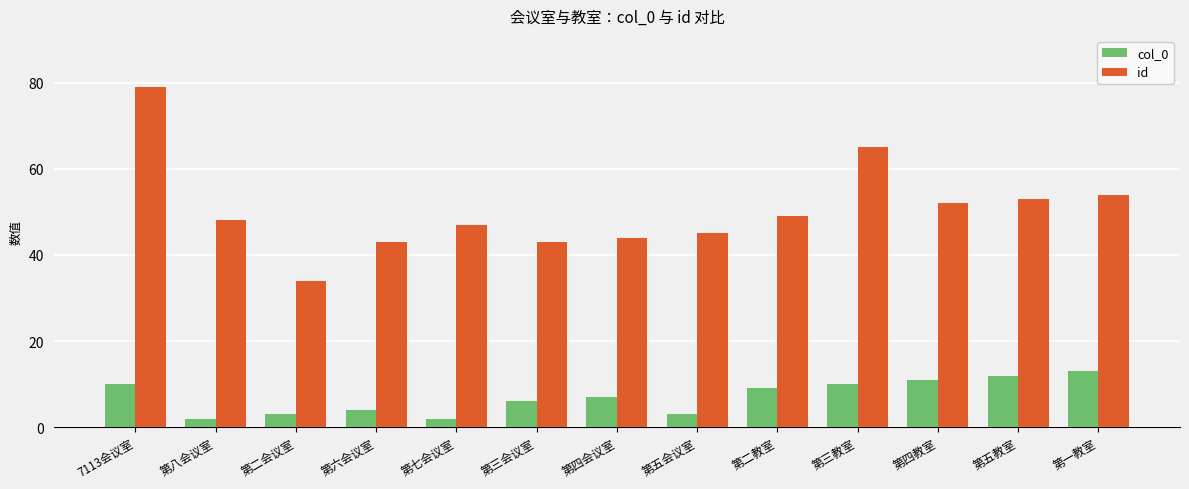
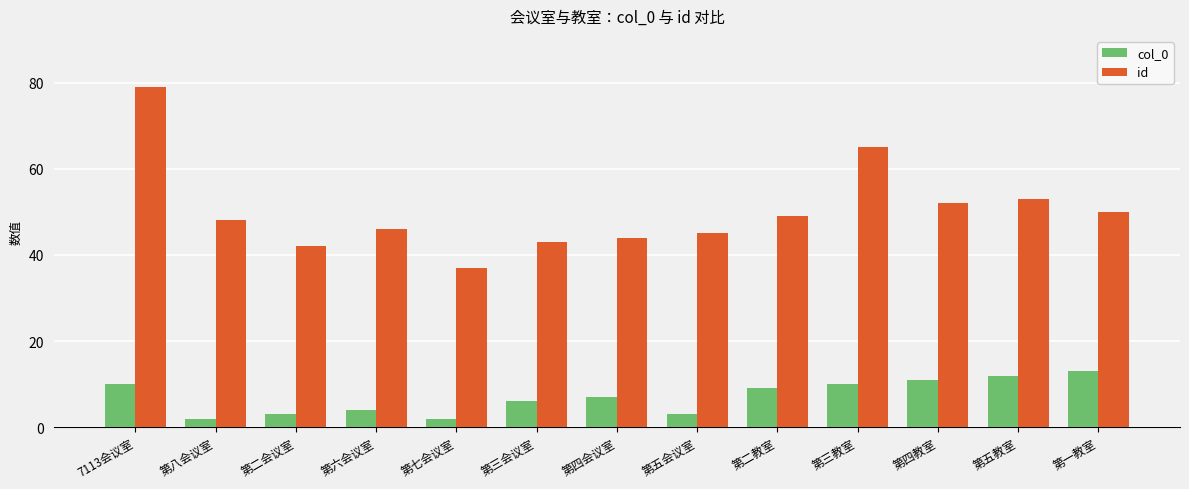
  {
    "col_0": {
      "7113会议室": 10,
      "第八会议室": 2,
      "第二会议室": 3,
      "第六会议室": 4,
      "第七会议室": 2,
      "第三会议室": 6,
      "第四会议室": 7,
      "第五会议室": 3,
      "第二教室": 9,
      "第三教室": 10,
      "第四教室": 11,
      "第五教室": 12,
      "第一教室": 13
    },
    "id": {
      "7113会议室": 79,
      "第八会议室": 48,
-     "第二会议室": 34,
-     "第六会议室": 43,
-     "第七会议室": 47,
+     "第二会议室": 42,
+     "第六会议室": 46,
+     "第七会议室": 37,
      "第三会议室": 43,
      "第四会议室": 44,
      "第五会议室": 45,
      "第二教室": 49,
      "第三教室": 65,
      "第四教室": 52,
      "第五教室": 53,
-     "第一教室": 54
+     "第一教室": 50
    }
  }
